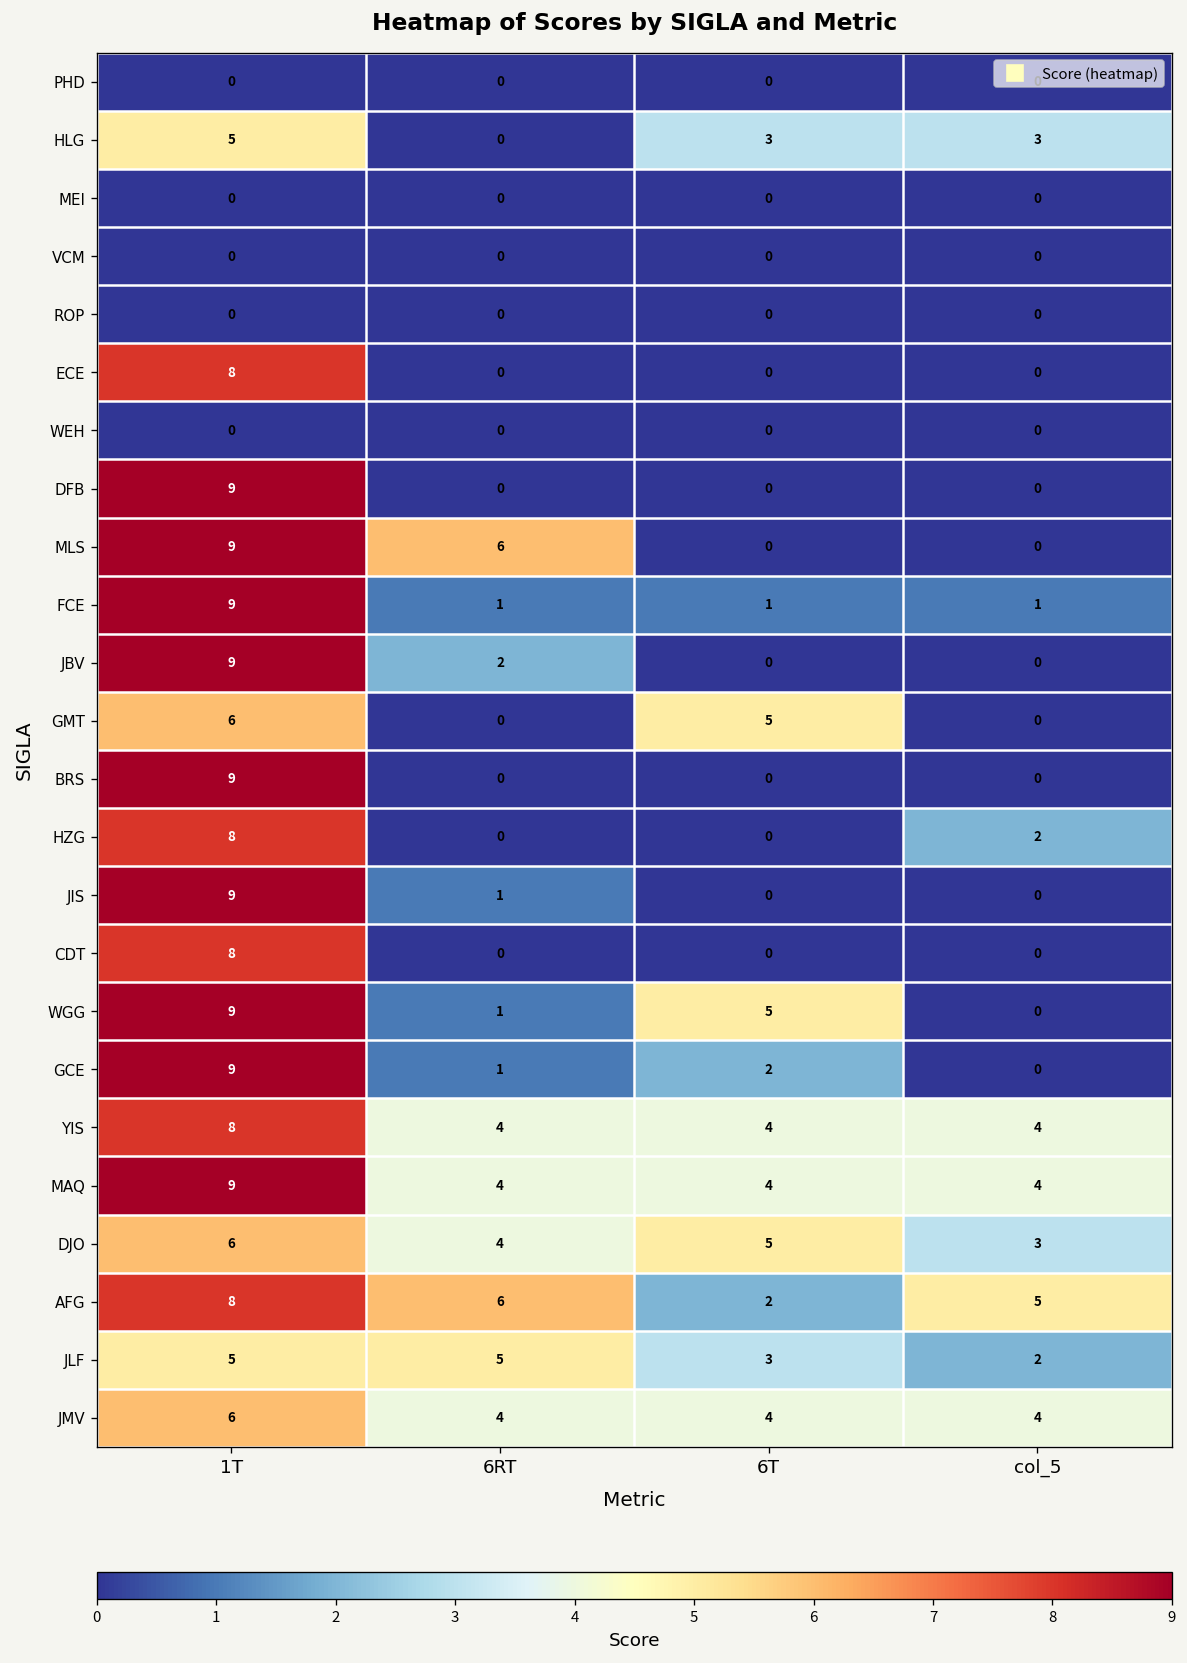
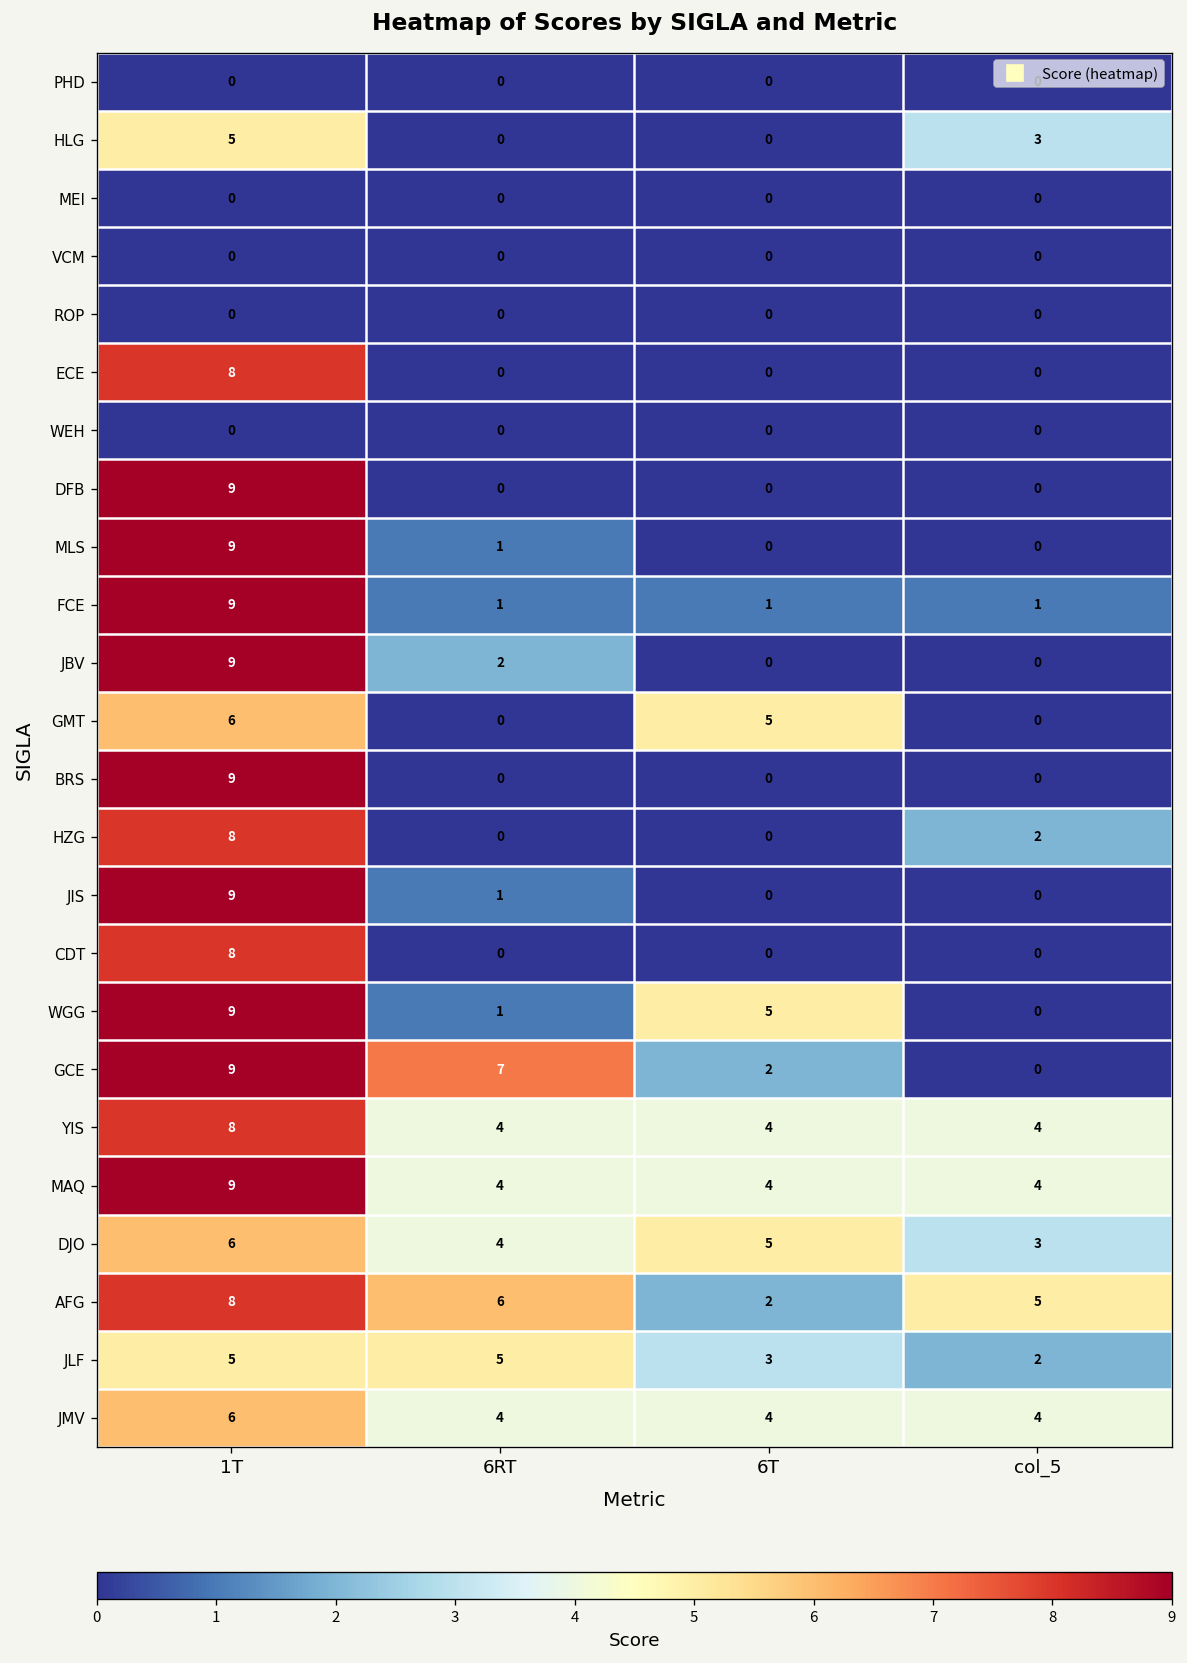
  {
    "PHD": {
      "1T": 0,
      "6RT": 0,
      "6T": 0
    },
    "HLG": {
      "1T": 5,
      "6RT": 0,
-     "6T": 3,
+     "6T": 0,
      "col_5": 3
    },
    "MEI": {
      "1T": 0,
      "6RT": 0,
      "6T": 0,
      "col_5": 0
    },
    "VCM": {
      "1T": 0,
      "6RT": 0,
      "6T": 0,
      "col_5": 0
    },
    "ROP": {
      "1T": 0,
      "6RT": 0,
      "6T": 0,
      "col_5": 0
    },
    "ECE": {
      "1T": 8,
      "6RT": 0,
      "6T": 0,
      "col_5": 0
    },
    "WEH": {
      "1T": 0,
      "6RT": 0,
      "6T": 0,
      "col_5": 0
    },
    "DFB": {
      "1T": 9,
      "6RT": 0,
      "6T": 0,
      "col_5": 0
    },
    "MLS": {
      "1T": 9,
-     "6RT": 6,
+     "6RT": 1,
      "6T": 0,
      "col_5": 0
    },
    "FCE": {
      "1T": 9,
      "6RT": 1,
      "6T": 1,
      "col_5": 1
    },
    "JBV": {
      "1T": 9,
      "6RT": 2,
      "6T": 0,
      "col_5": 0
    },
    "GMT": {
      "1T": 6,
      "6RT": 0,
      "6T": 5,
      "col_5": 0
    },
    "BRS": {
      "1T": 9,
      "6RT": 0,
      "6T": 0,
      "col_5": 0
    },
    "HZG": {
      "1T": 8,
      "6RT": 0,
      "6T": 0,
      "col_5": 2
    },
    "JIS": {
      "1T": 9,
      "6RT": 1,
      "6T": 0,
      "col_5": 0
    },
    "CDT": {
      "1T": 8,
      "6RT": 0,
      "6T": 0,
      "col_5": 0
    },
    "WGG": {
      "1T": 9,
      "6RT": 1,
      "6T": 5,
      "col_5": 0
    },
    "GCE": {
      "1T": 9,
-     "6RT": 1,
+     "6RT": 7,
      "6T": 2,
      "col_5": 0
    },
    "YIS": {
      "1T": 8,
      "6RT": 4,
      "6T": 4,
      "col_5": 4
    },
    "MAQ": {
      "1T": 9,
      "6RT": 4,
      "6T": 4,
      "col_5": 4
    },
    "DJO": {
      "1T": 6,
      "6RT": 4,
      "6T": 5,
      "col_5": 3
    },
    "AFG": {
      "1T": 8,
      "6RT": 6,
      "6T": 2,
      "col_5": 5
    },
    "JLF": {
      "1T": 5,
      "6RT": 5,
      "6T": 3,
      "col_5": 2
    },
    "JMV": {
      "1T": 6,
      "6RT": 4,
      "6T": 4,
      "col_5": 4
    }
  }
